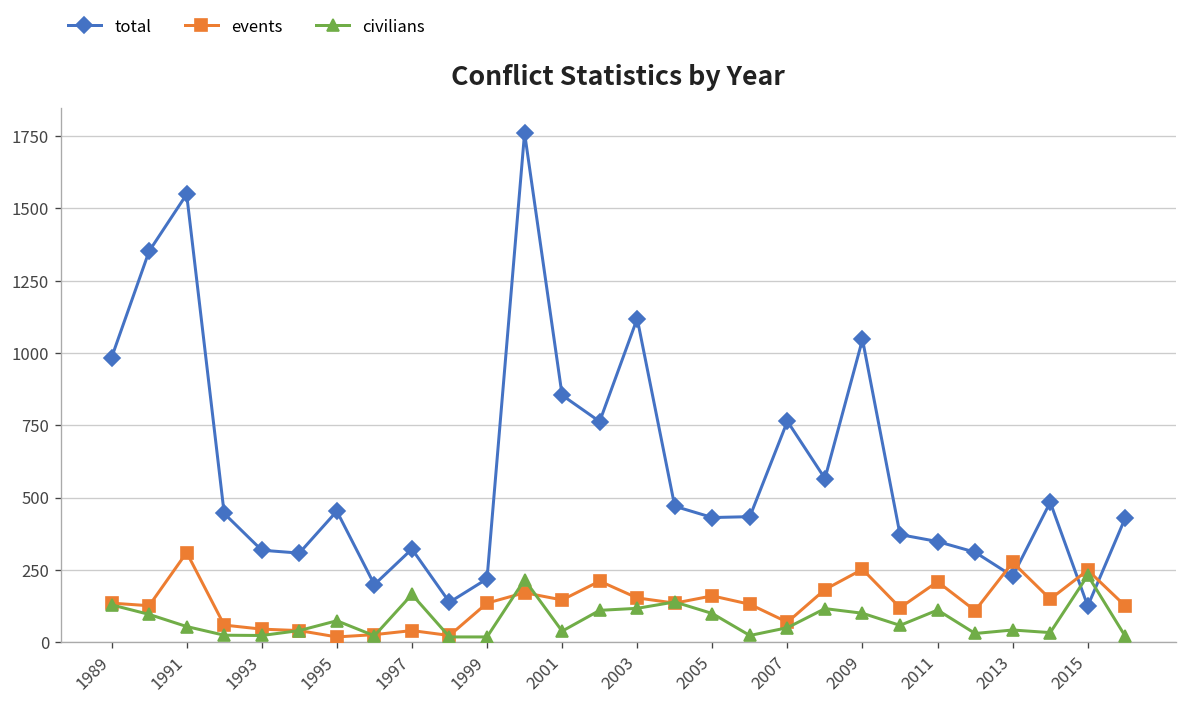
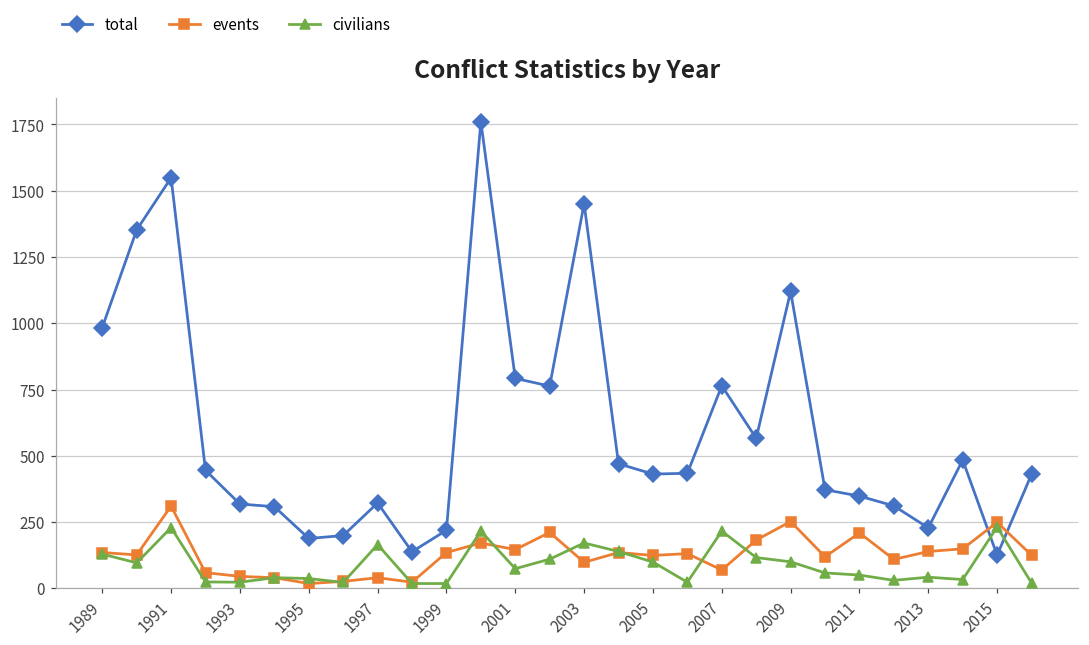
  {
    "total": {
      "1989": 980,
      "1991": 1550,
      "1993": 320,
-     "1995": 450,
+     "1995": 190,
      "1997": 320,
      "1999": 220,
-     "2001": 850,
-     "2003": 1120,
+     "2001": 790,
+     "2003": 1450,
      "2005": 430,
      "2007": 760,
-     "2009": 1050,
+     "2009": 1120,
      "2011": 350,
      "2013": 230,
      "2015": 130
    },
    "events": {
      "1991": 310,
      "1993": 50,
      "1995": 20,
      "1997": 40,
      "1999": 140,
      "2001": 150,
-     "2003": 150,
-     "2005": 160,
+     "2003": 100,
+     "2005": 120,
      "2007": 70,
      "2009": 250,
      "2011": 210,
-     "2013": 280,
+     "2013": 140,
      "2015": 250
    },
    "civilians": {
-     "1991": 50,
+     "1991": 230,
      "1993": 20,
-     "1995": 70,
+     "1995": 40,
      "1997": 170,
      "1999": 20,
-     "2001": 40,
-     "2003": 120,
+     "2001": 70,
+     "2003": 170,
      "2005": 100,
-     "2007": 50,
+     "2007": 220,
      "2009": 100,
-     "2011": 110,
+     "2011": 50,
      "2013": 40,
      "2015": 230
    }
  }
